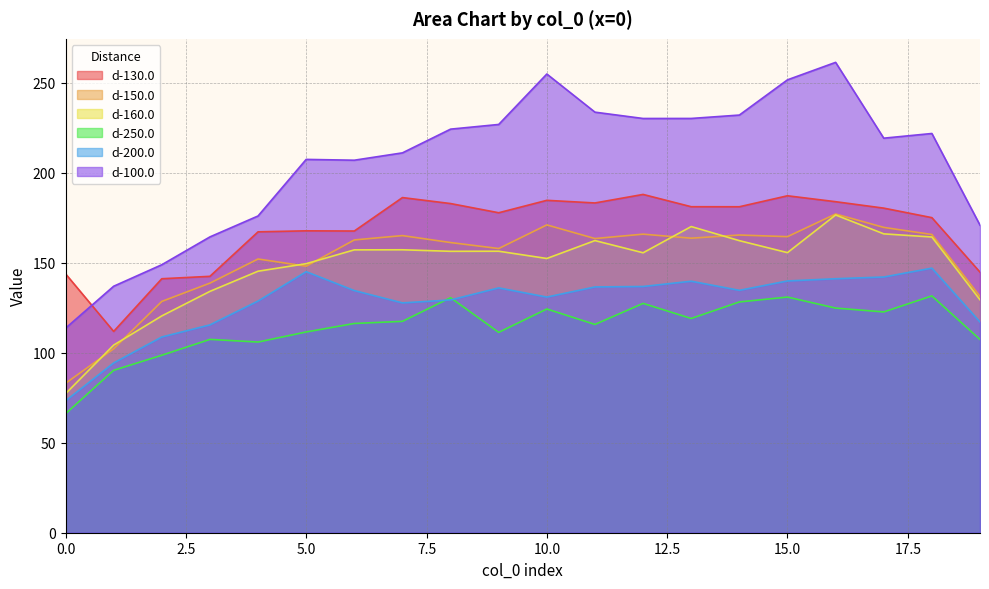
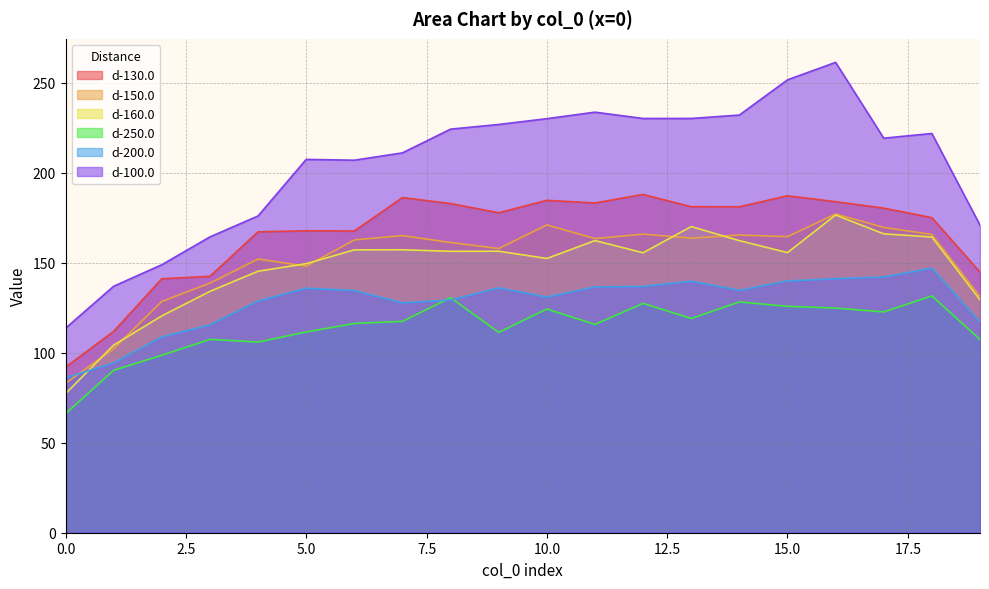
  {
    "d-130.0": {
-     "0.0": 144,
+     "0.0": 92,
      "5.0": 168,
      "10.0": 185,
      "15.0": 187
    },
    "d-250.0": {
      "0.0": 66,
      "5.0": 112,
      "10.0": 124,
-     "15.0": 131
+     "15.0": 126
    },
    "d-200.0": {
-     "0.0": 73,
-     "5.0": 145,
+     "0.0": 86,
+     "5.0": 136,
      "10.0": 131,
      "15.0": 140
    },
    "d-100.0": {
      "0.0": 114,
      "5.0": 207,
-     "10.0": 255,
+     "10.0": 230,
      "15.0": 252
    }
  }
